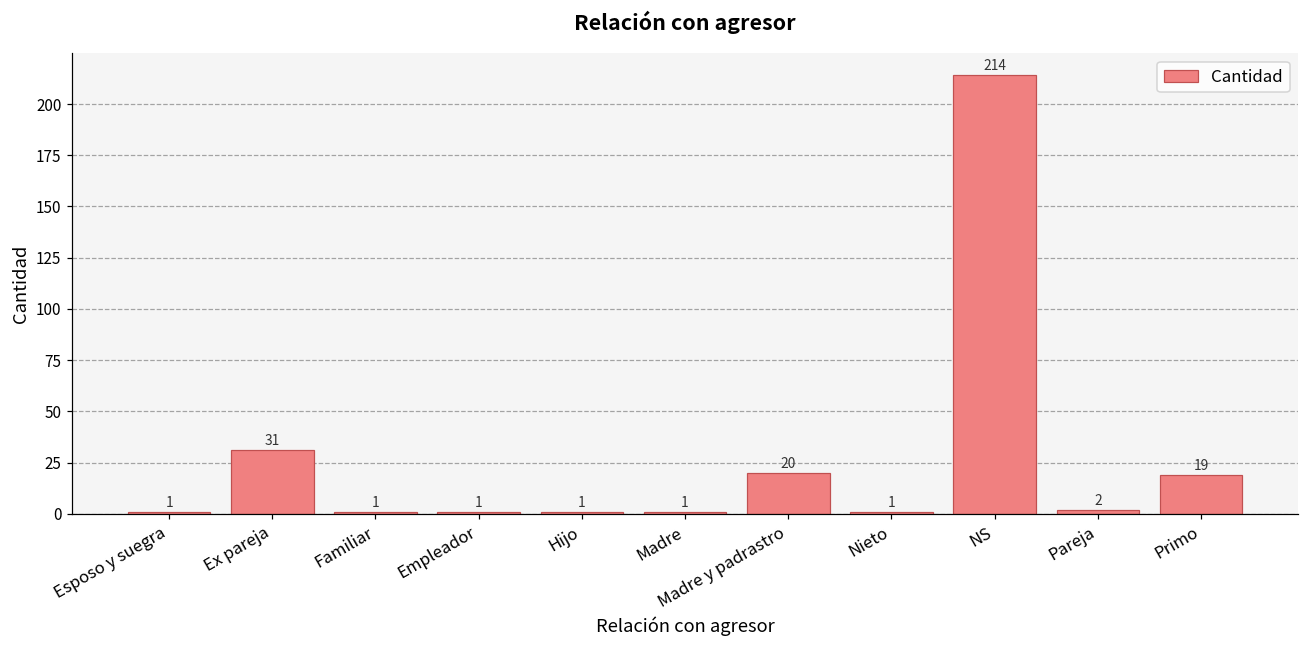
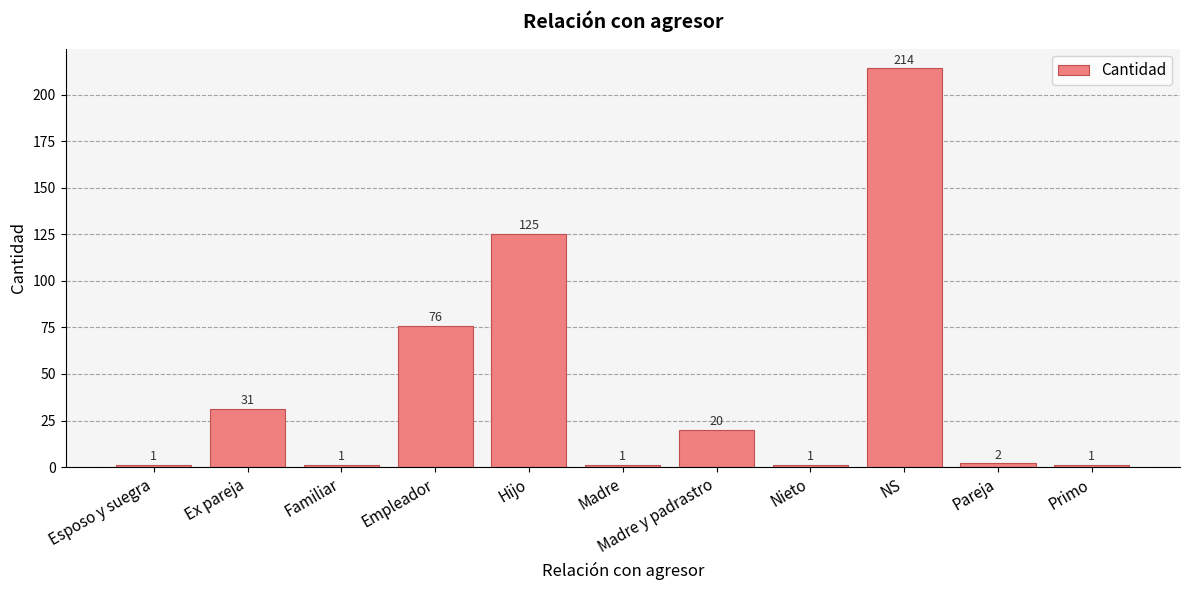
  {
    "Esposo y suegra": 1,
    "Ex pareja": 31,
    "Familiar": 1,
-   "Empleador": 1,
-   "Hijo": 1,
+   "Empleador": 76,
+   "Hijo": 125,
    "Madre": 1,
    "Madre y padrastro": 20,
    "Nieto": 1,
    "NS": 214,
    "Pareja": 2,
-   "Primo": 19
+   "Primo": 1
  }
